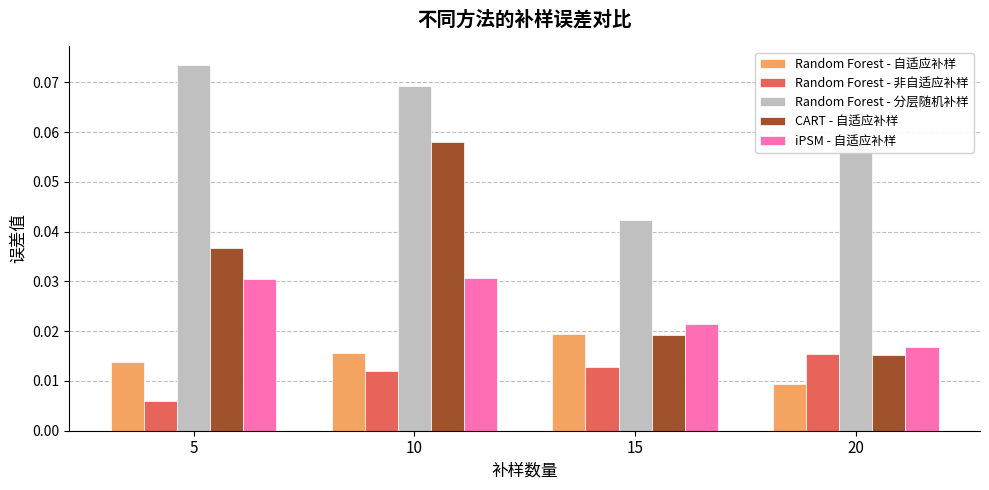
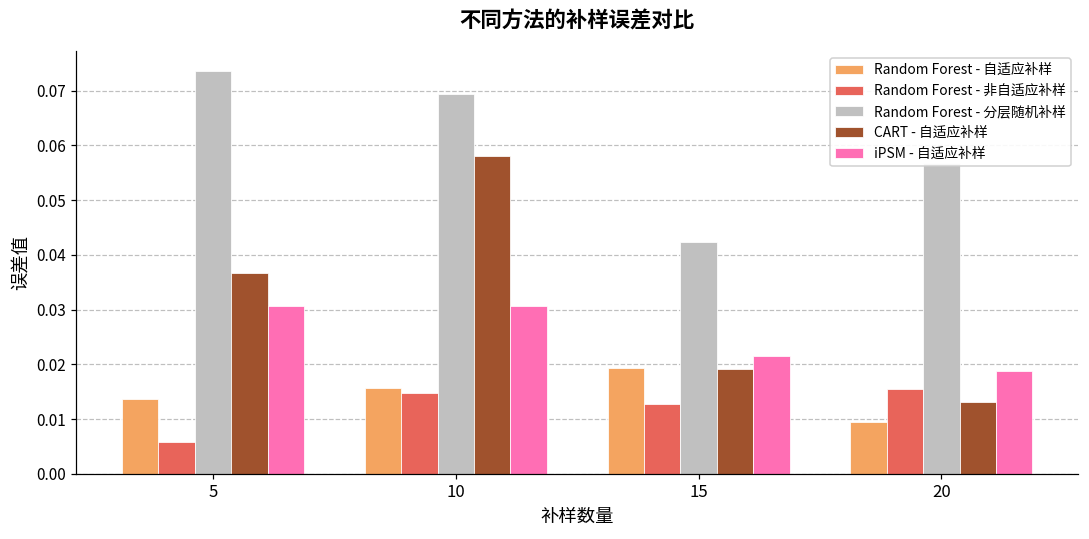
  {
    "Random Forest - 自适应补样": {
      "5": 0.014,
      "10": 0.016,
      "15": 0.019,
      "20": 0.009
    },
    "Random Forest - 非自适应补样": {
      "5": 0.006,
-     "10": 0.012,
+     "10": 0.015,
      "15": 0.013,
      "20": 0.015
    },
    "Random Forest - 分层随机补样": {
      "5": 0.074,
      "10": 0.069,
      "15": 0.042
    },
    "CART - 自适应补样": {
      "5": 0.037,
      "10": 0.058,
      "15": 0.019,
-     "20": 0.015
+     "20": 0.013
    },
    "iPSM - 自适应补样": {
      "5": 0.031,
      "10": 0.031,
      "15": 0.021,
-     "20": 0.017
+     "20": 0.019
    }
  }
